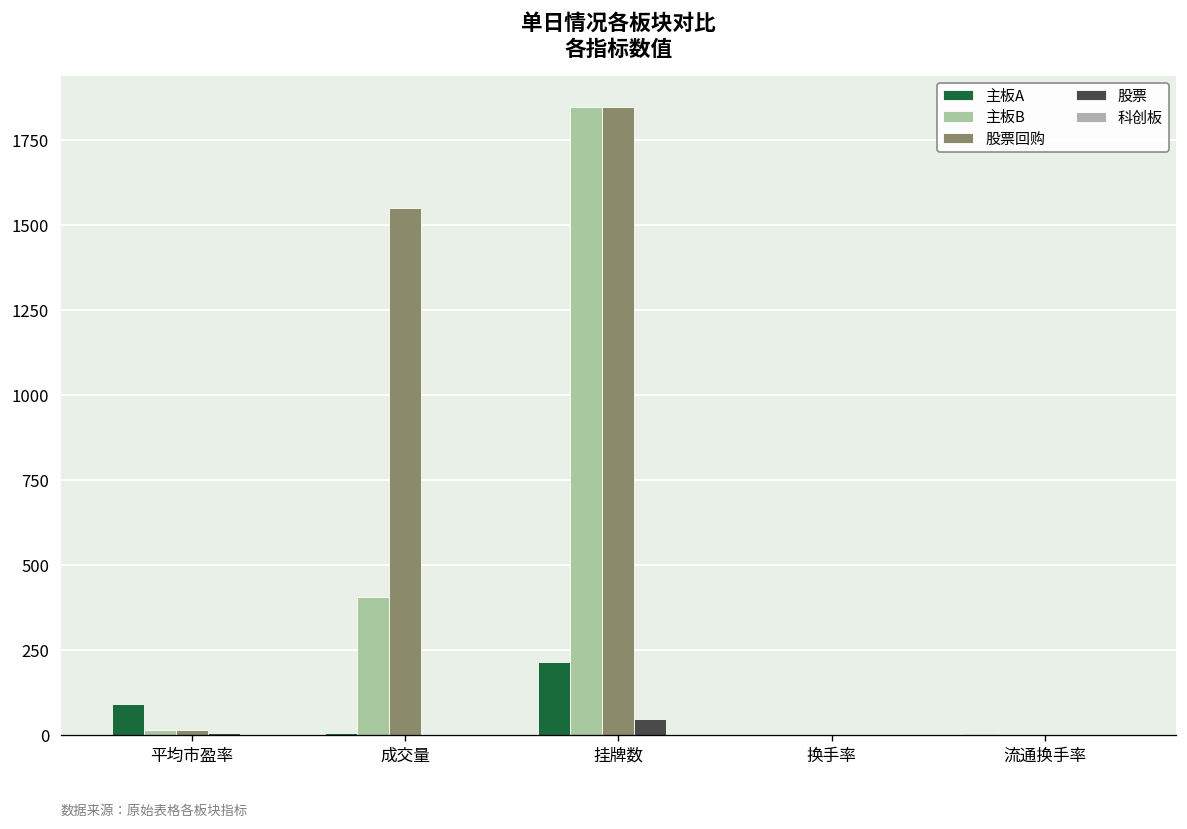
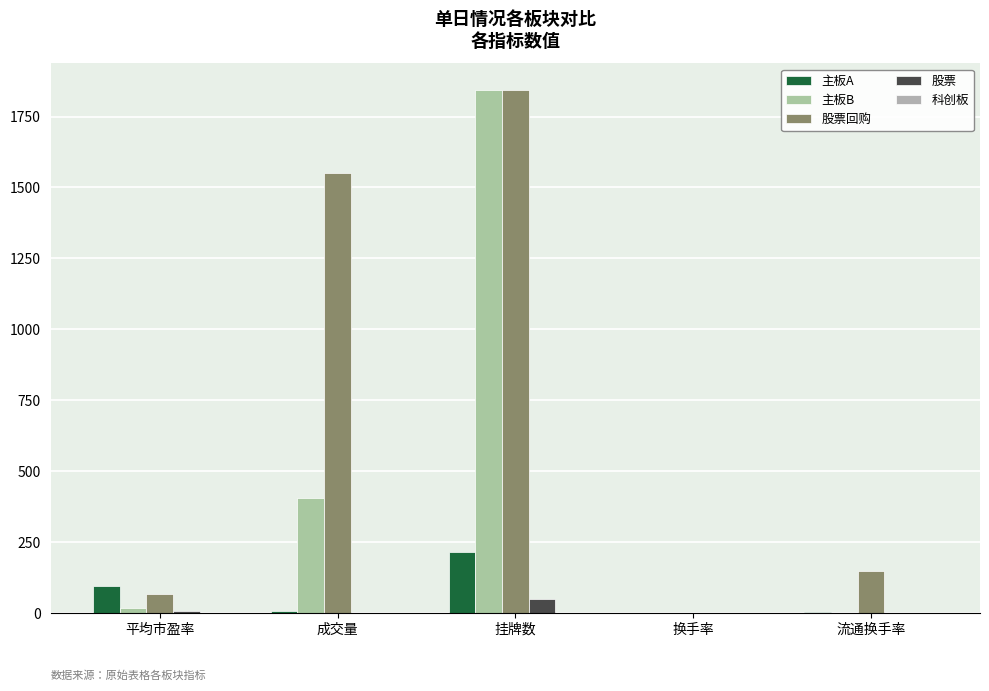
  {
    "股票回购": {
-     "平均市盈率": 20,
+     "平均市盈率": 70,
      "成交量": 1550,
      "挂牌数": 1850,
-     "流通换手率": 0
+     "流通换手率": 150
    }
  }
